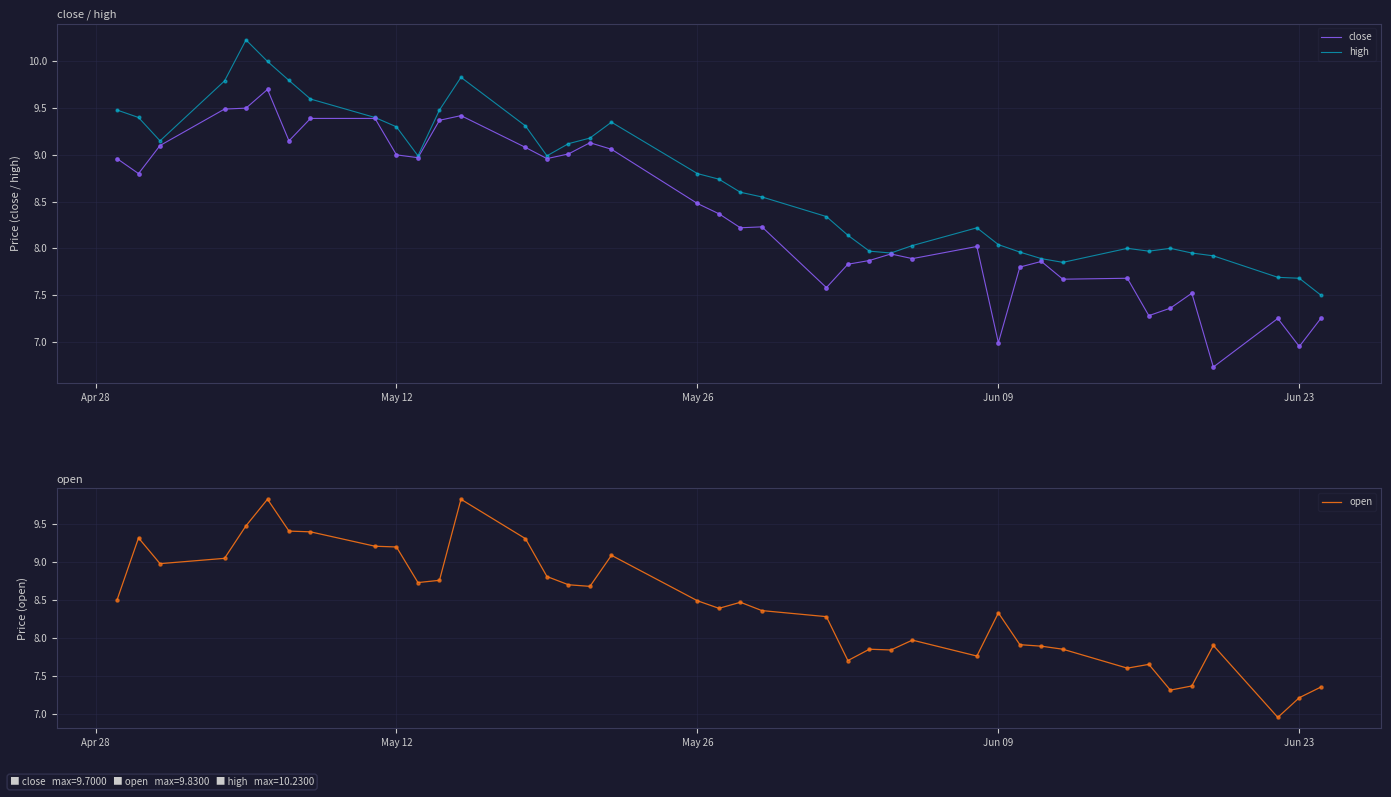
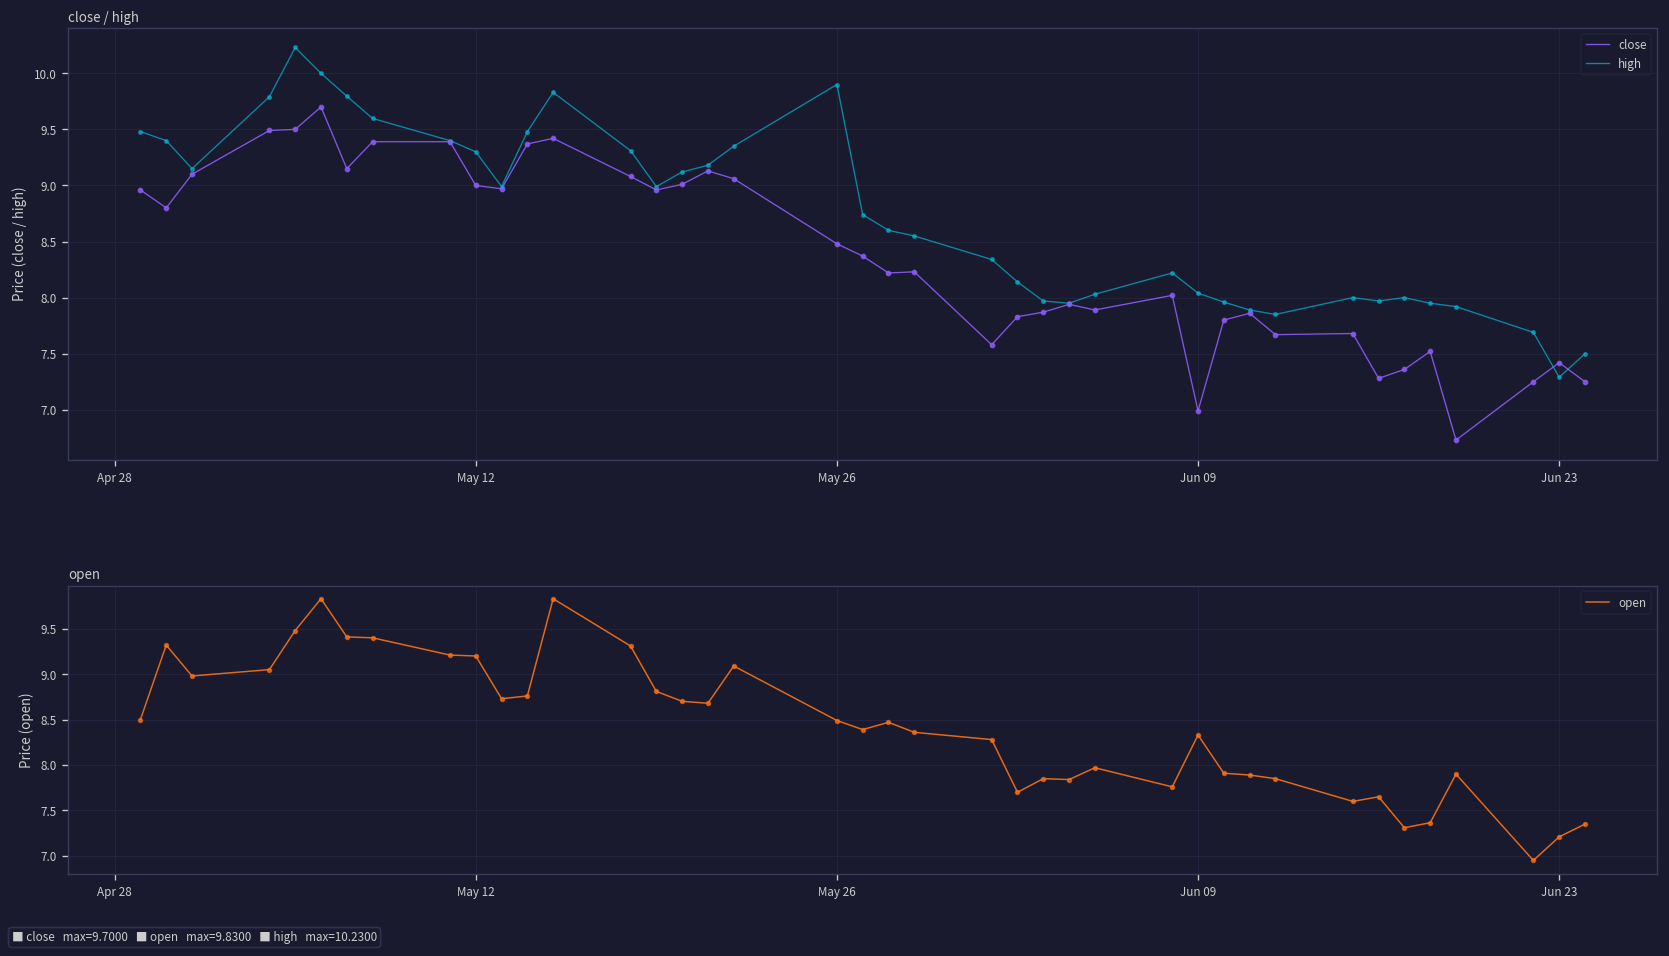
  {
    "close / high": {
      "close": {
        "May 12": 9.0,
        "May 26": 8.5,
        "Jun 09": 7.0,
-       "Jun 23": 7.0
+       "Jun 23": 7.4
      },
      "high": {
        "May 12": 9.3,
-       "May 26": 8.8,
+       "May 26": 9.9,
        "Jun 09": 8.0,
-       "Jun 23": 7.7
+       "Jun 23": 7.3
      }
    },
    "open": {
      "May 12": 9.2,
      "May 26": 8.5,
      "Jun 09": 8.3,
      "Jun 23": 7.2
    }
  }
